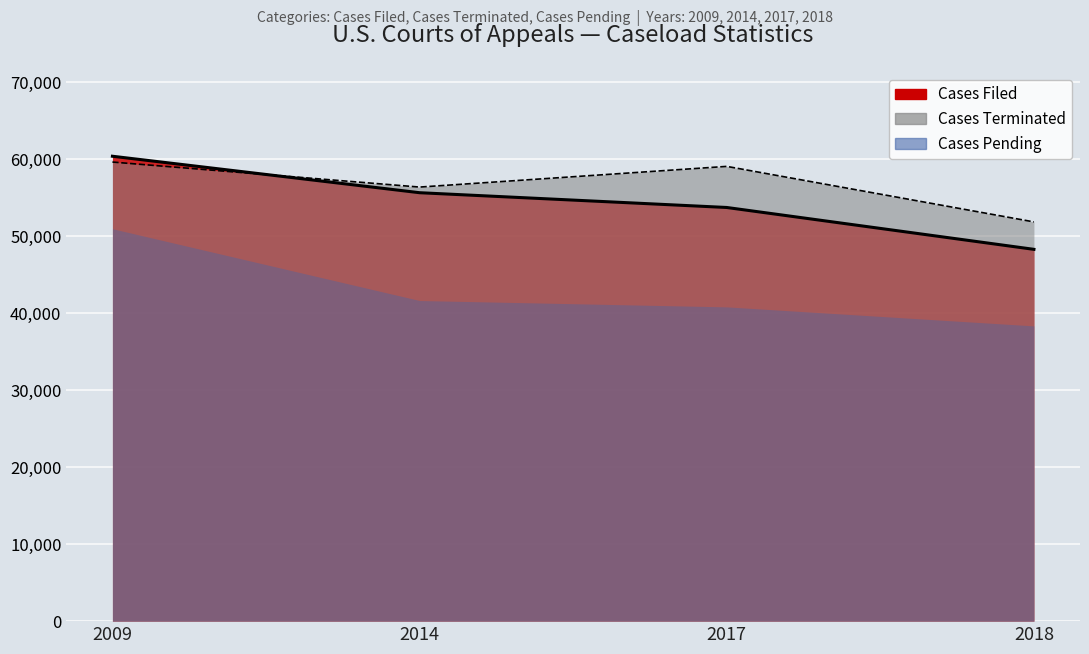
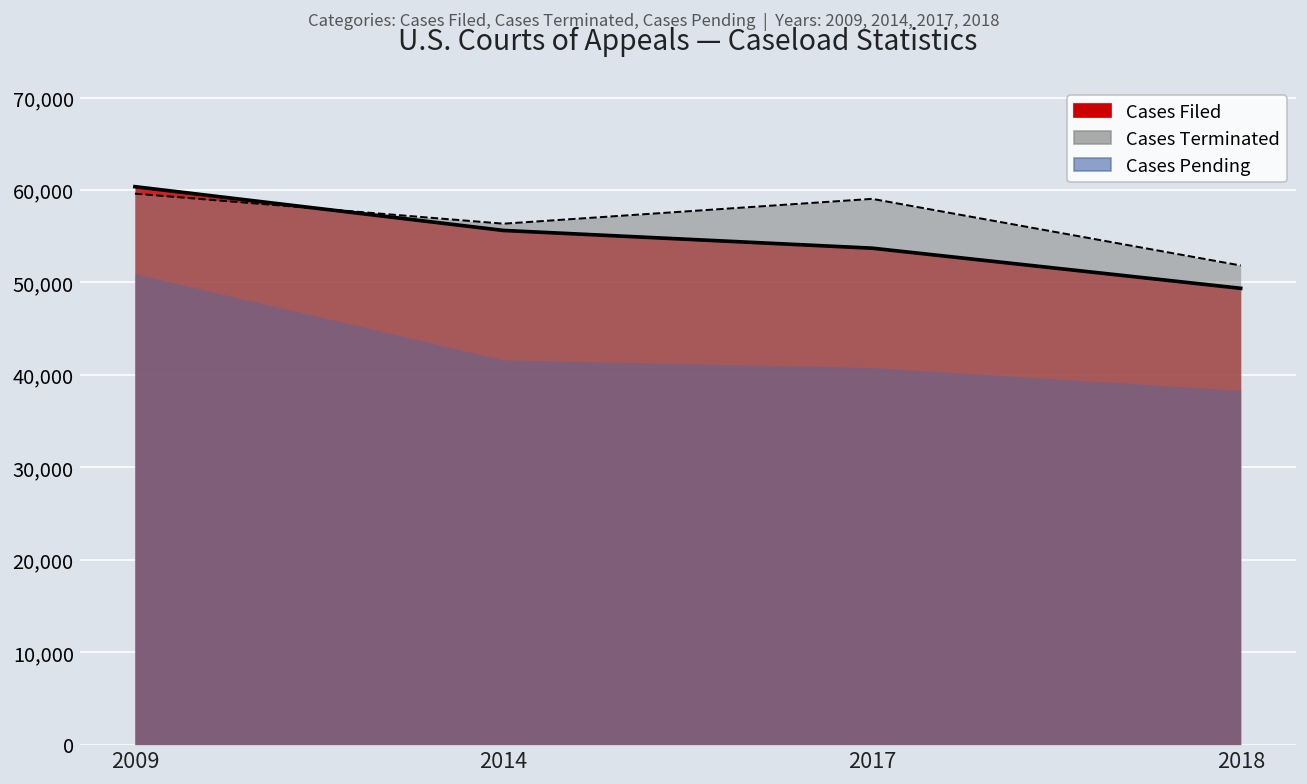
  {
    "Cases Filed": {
      "2009": "60,000",
      "2014": "56,000",
      "2017": "54,000",
-     "2018": "48,000"
+     "2018": "49,000"
    }
  }
